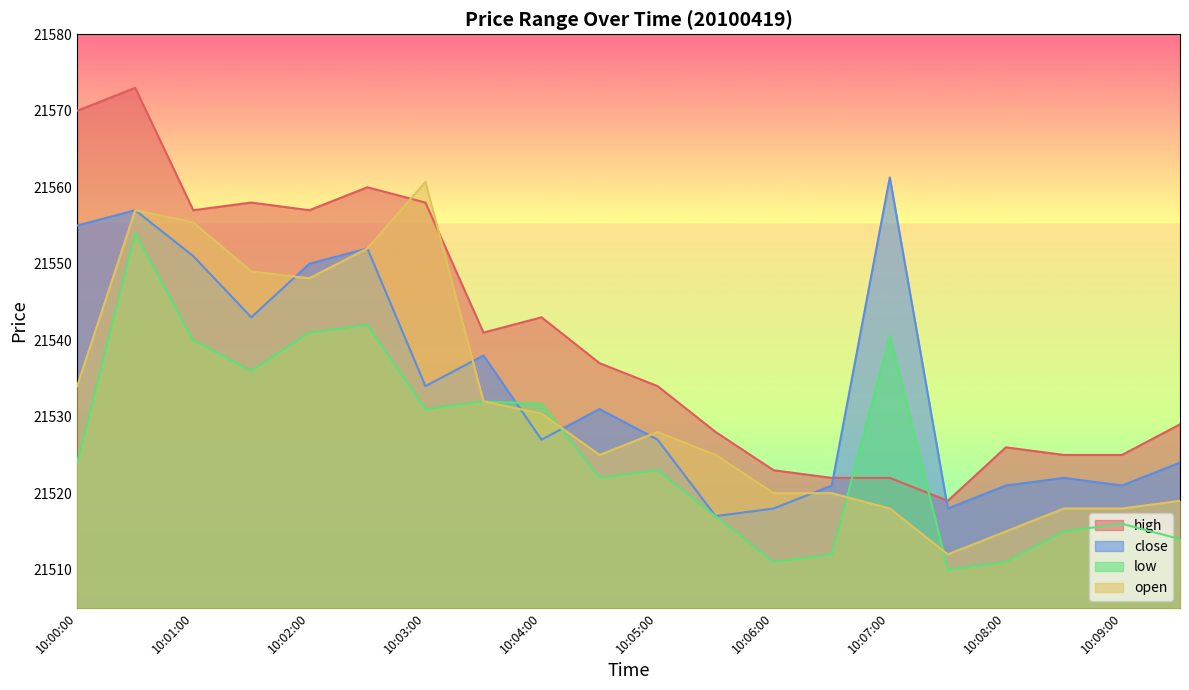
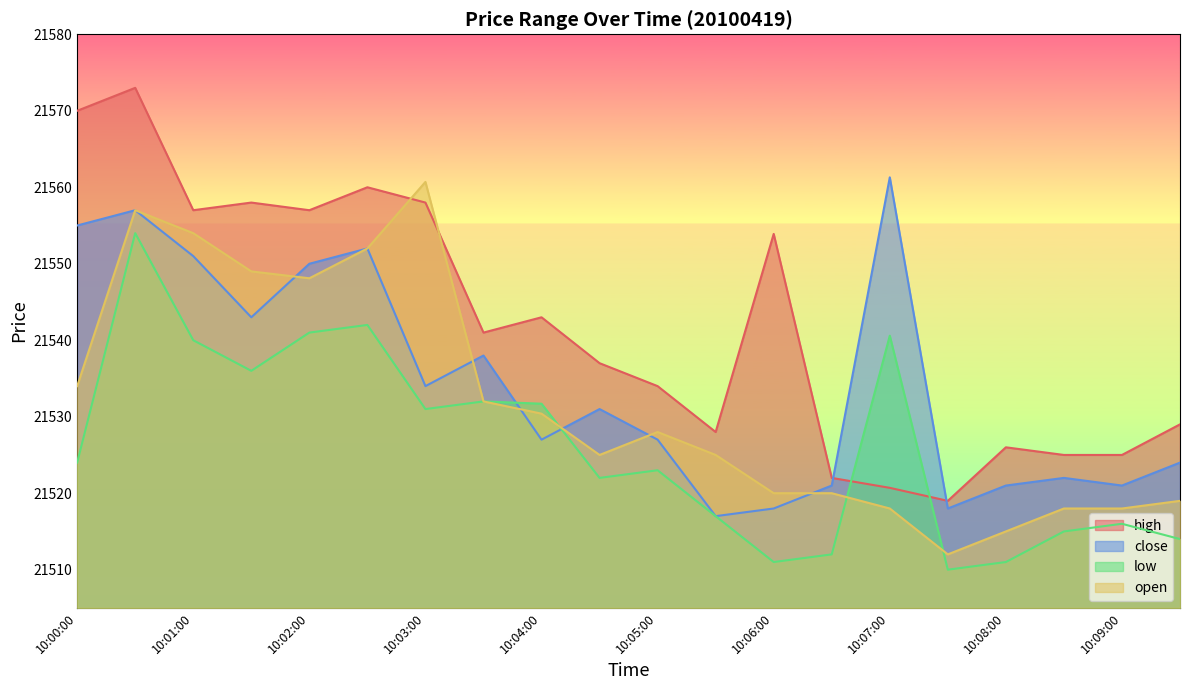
  {
    "high": {
      "10:00:00": 21570,
      "10:01:00": 21557,
      "10:02:00": 21557,
      "10:03:00": 21558,
      "10:04:00": 21543,
      "10:05:00": 21534,
-     "10:06:00": 21523,
-     "10:07:00": 21522,
+     "10:06:00": 21554,
+     "10:07:00": 21521,
      "10:08:00": 21526,
      "10:09:00": 21525
    },
    "close": {
      "10:00:00": 21555,
      "10:01:00": 21551,
      "10:02:00": 21550,
      "10:03:00": 21534,
      "10:04:00": 21527,
      "10:05:00": 21527,
      "10:06:00": 21518,
      "10:07:00": 21561,
      "10:08:00": 21521,
      "10:09:00": 21521
    },
    "low": {
      "10:00:00": 21524,
      "10:01:00": 21540,
      "10:02:00": 21541,
      "10:03:00": 21531,
      "10:04:00": 21532,
      "10:05:00": 21523,
      "10:06:00": 21511,
      "10:07:00": 21541,
      "10:08:00": 21511
    },
    "open": {
      "10:00:00": 21534,
-     "10:01:00": 21555,
+     "10:01:00": 21554,
      "10:02:00": 21548,
      "10:03:00": 21561,
      "10:04:00": 21530,
      "10:05:00": 21528,
      "10:06:00": 21520,
      "10:07:00": 21518,
      "10:08:00": 21515,
      "10:09:00": 21518
    }
  }
